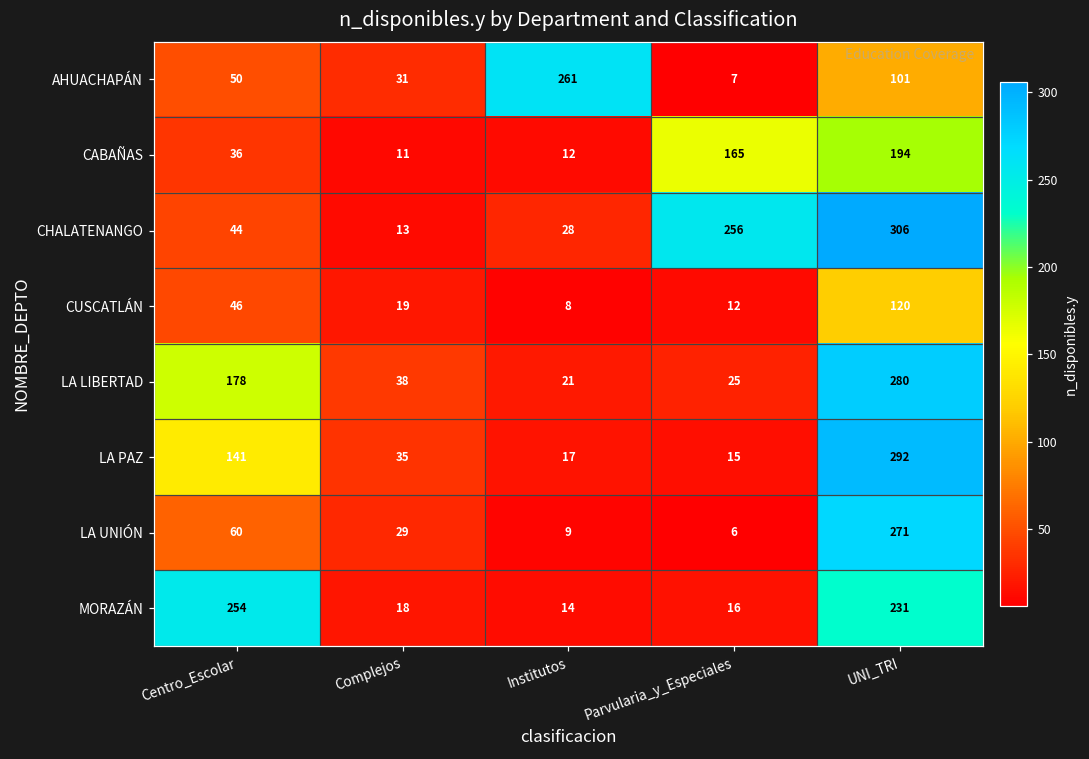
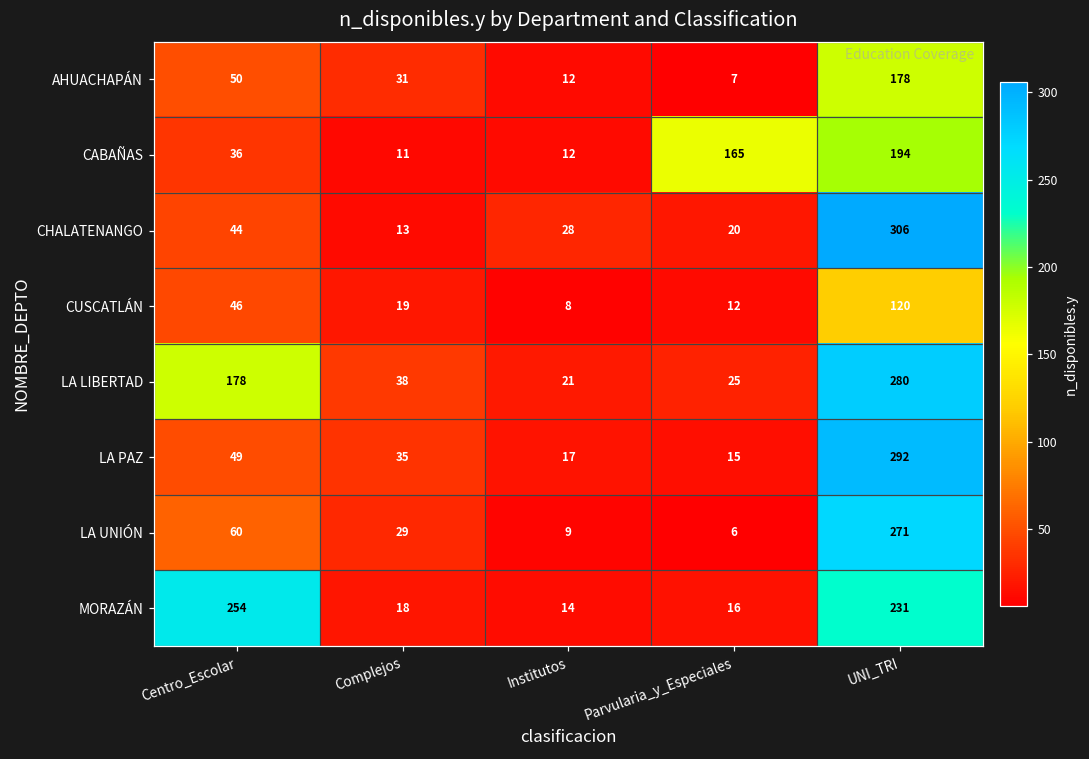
  {
    "AHUACHAPÁN": {
      "Centro_Escolar": 50,
      "Complejos": 31,
-     "Institutos": 261,
+     "Institutos": 12,
      "Parvularia_y_Especiales": 7,
-     "UNI_TRI": 101
+     "UNI_TRI": 178
    },
    "CABAÑAS": {
      "Centro_Escolar": 36,
      "Complejos": 11,
      "Institutos": 12,
      "Parvularia_y_Especiales": 165,
      "UNI_TRI": 194
    },
    "CHALATENANGO": {
      "Centro_Escolar": 44,
      "Complejos": 13,
      "Institutos": 28,
-     "Parvularia_y_Especiales": 256,
+     "Parvularia_y_Especiales": 20,
      "UNI_TRI": 306
    },
    "CUSCATLÁN": {
      "Centro_Escolar": 46,
      "Complejos": 19,
      "Institutos": 8,
      "Parvularia_y_Especiales": 12,
      "UNI_TRI": 120
    },
    "LA LIBERTAD": {
      "Centro_Escolar": 178,
      "Complejos": 38,
      "Institutos": 21,
      "Parvularia_y_Especiales": 25,
      "UNI_TRI": 280
    },
    "LA PAZ": {
-     "Centro_Escolar": 141,
+     "Centro_Escolar": 49,
      "Complejos": 35,
      "Institutos": 17,
      "Parvularia_y_Especiales": 15,
      "UNI_TRI": 292
    },
    "LA UNIÓN": {
      "Centro_Escolar": 60,
      "Complejos": 29,
      "Institutos": 9,
      "Parvularia_y_Especiales": 6,
      "UNI_TRI": 271
    },
    "MORAZÁN": {
      "Centro_Escolar": 254,
      "Complejos": 18,
      "Institutos": 14,
      "Parvularia_y_Especiales": 16,
      "UNI_TRI": 231
    }
  }
